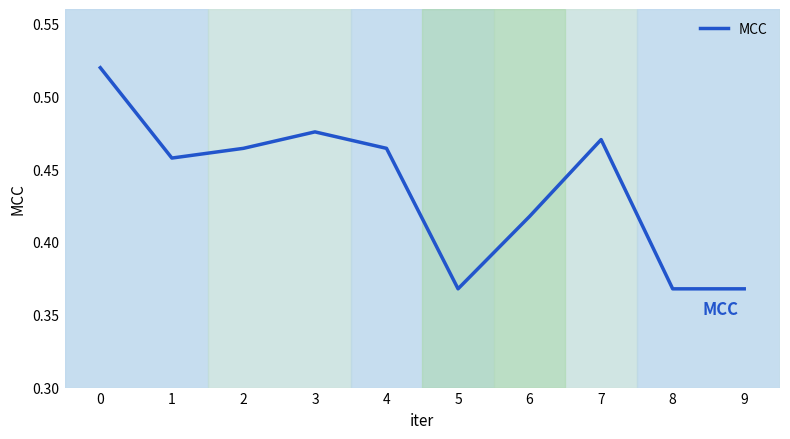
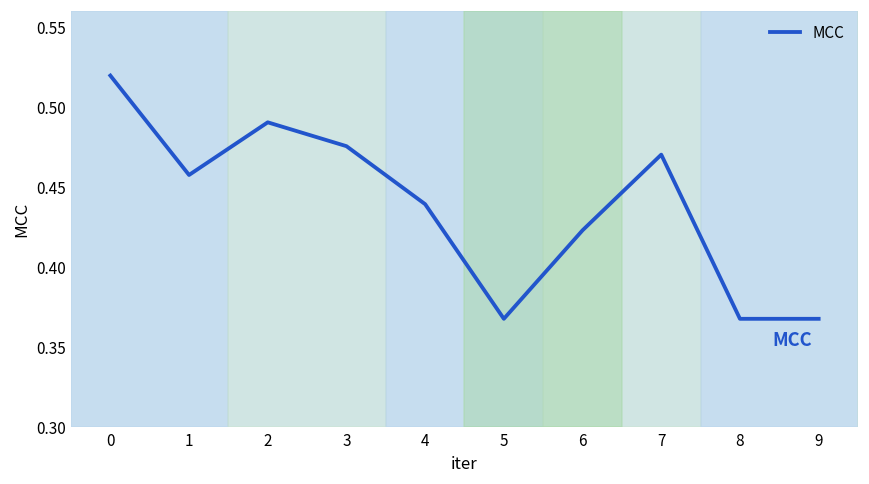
  {
    "0": 0.520,
    "1": 0.458,
-   "2": 0.464,
+   "2": 0.490,
    "3": 0.476,
-   "4": 0.464,
+   "4": 0.439,
    "5": 0.368,
-   "6": 0.418,
+   "6": 0.423,
    "7": 0.470,
    "8": 0.368,
    "9": 0.368
  }
